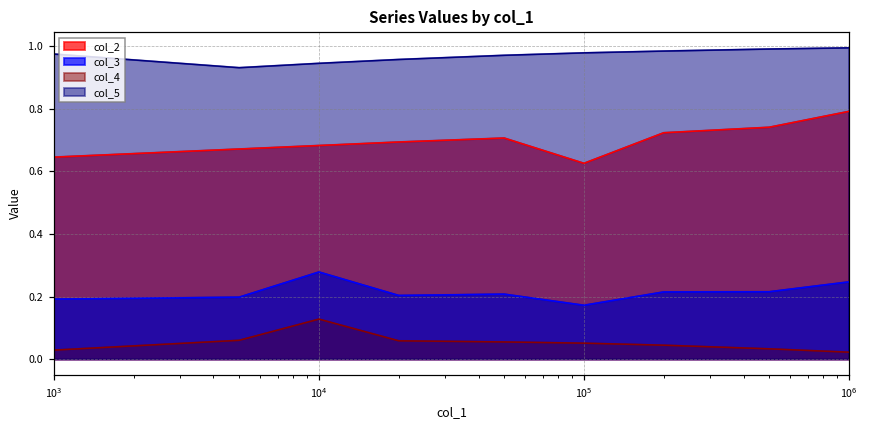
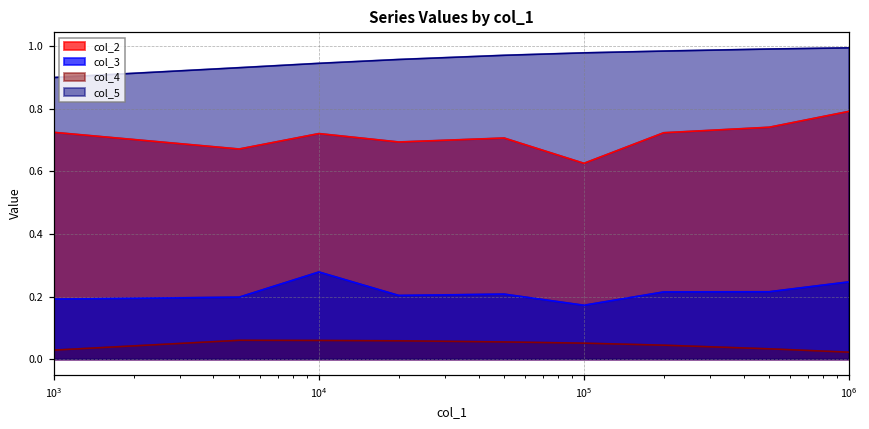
  {
    "col_2": {
-     "10^3": 0.65,
-     "10^4": 0.68,
+     "10^3": 0.72,
+     "10^4": 0.72,
      "10^5": 0.63,
      "10^6": 0.79
    },
    "col_3": {
      "10^3": 0.19,
      "10^4": 0.28,
      "10^5": 0.17,
      "10^6": 0.25
    },
    "col_4": {
      "10^3": 0.03,
-     "10^4": 0.13,
+     "10^4": 0.06,
      "10^5": 0.05,
      "10^6": 0.02
    },
    "col_5": {
-     "10^3": 0.97,
+     "10^3": 0.90,
      "10^4": 0.94,
      "10^5": 0.98,
      "10^6": 0.99
    }
  }
